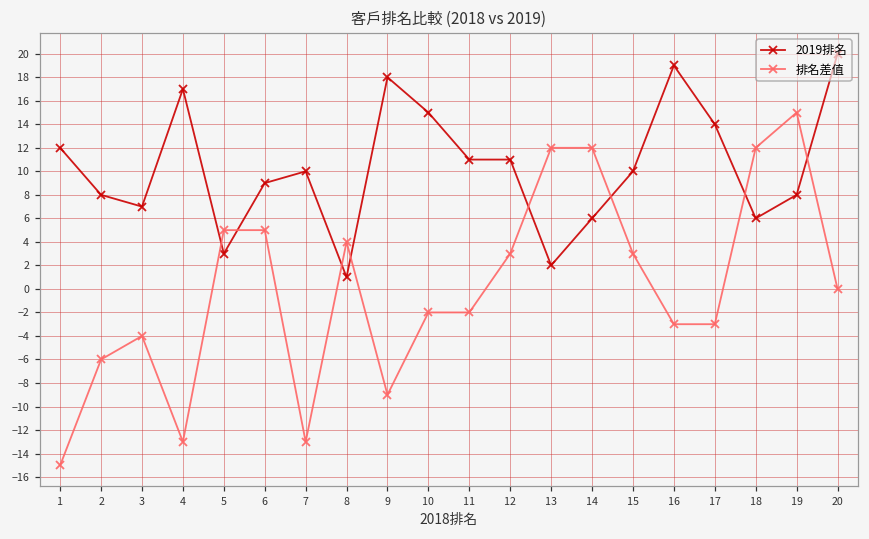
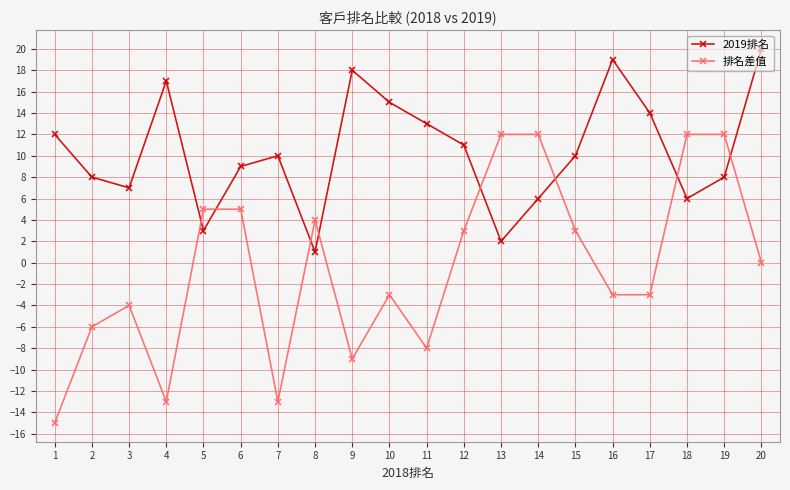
  {
    "2019排名": {
      "1": 12,
      "2": 8,
      "3": 7,
      "4": 17,
      "5": 3,
      "6": 9,
      "7": 10,
      "8": 1,
      "9": 18,
      "10": 15,
-     "11": 11,
+     "11": 13,
      "12": 11,
      "13": 2,
      "14": 6,
      "15": 10,
      "16": 19,
      "17": 14,
      "18": 6,
      "19": 8
    },
    "排名差值": {
      "1": -15,
      "2": -6,
      "3": -4,
      "4": -13,
      "5": 5,
      "6": 5,
      "7": -13,
      "8": 4,
      "9": -9,
-     "10": -2,
-     "11": -2,
+     "10": -3,
+     "11": -8,
      "12": 3,
      "13": 12,
      "14": 12,
      "15": 3,
      "16": -3,
      "17": -3,
      "18": 12,
-     "19": 15,
+     "19": 12,
      "20": 0
    }
  }
